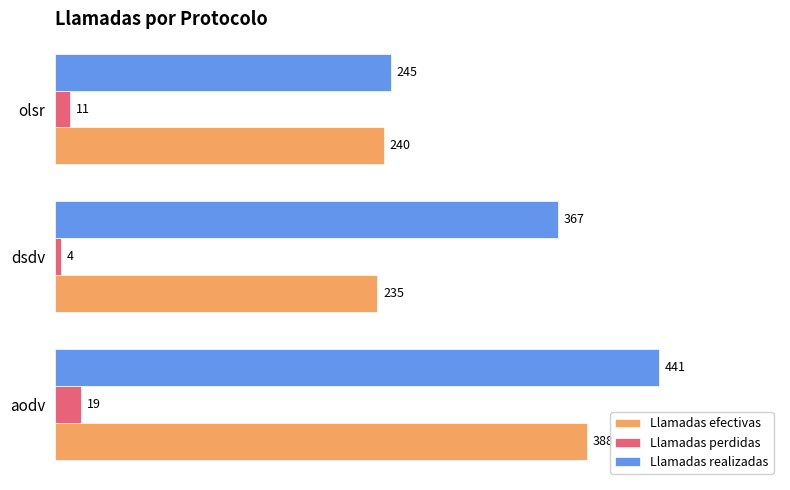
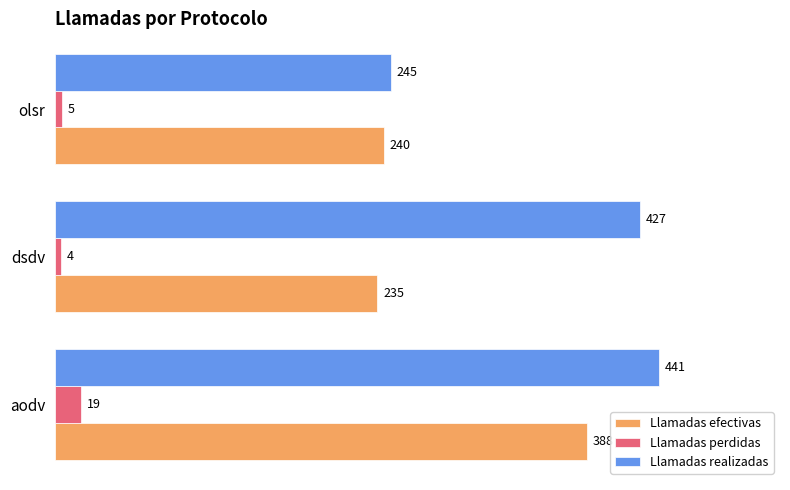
  {
    "Llamadas efectivas": {
      "olsr": 240,
      "dsdv": 235
    },
    "Llamadas perdidas": {
-     "olsr": 11,
+     "olsr": 5,
      "dsdv": 4,
      "aodv": 19
    },
    "Llamadas realizadas": {
      "olsr": 245,
-     "dsdv": 367,
+     "dsdv": 427,
      "aodv": 441
    }
  }
